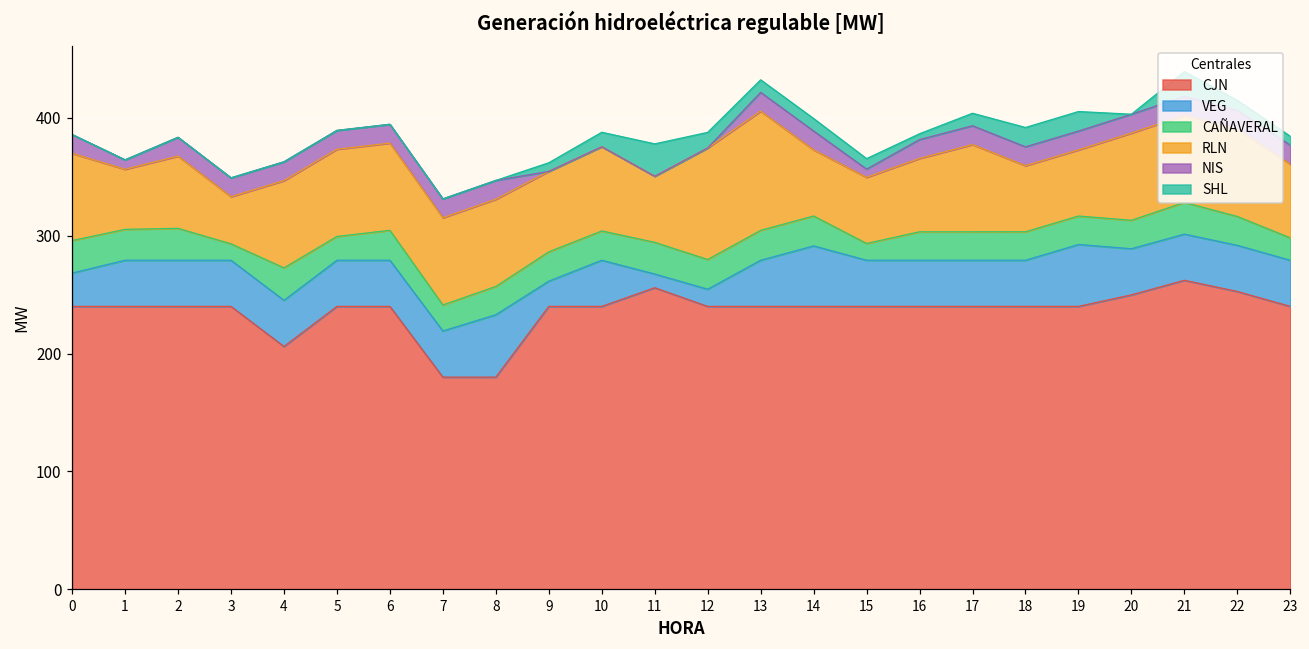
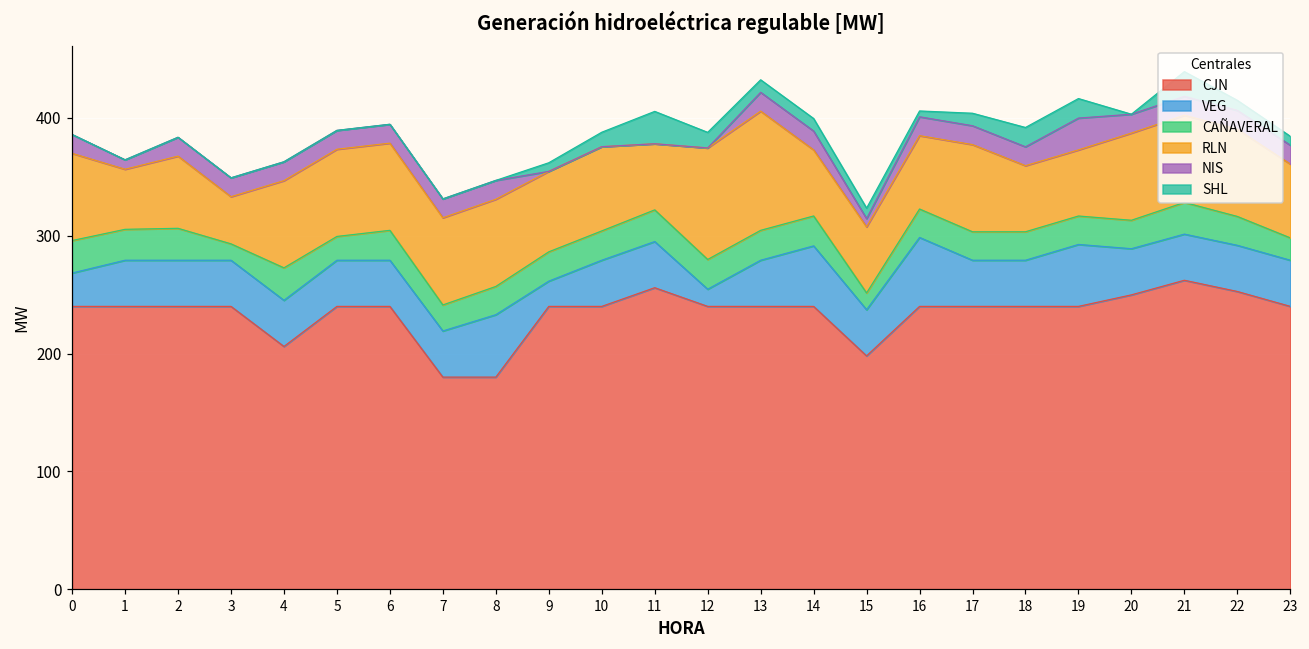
  {
    "CJN": {
      "0": 240,
      "1": 240,
      "2": 240,
      "3": 240,
      "4": 206,
      "5": 240,
      "6": 240,
      "7": 180,
      "8": 180,
      "9": 240,
      "10": 240,
      "11": 256,
      "12": 240,
      "13": 240,
      "14": 240,
-     "15": 240,
+     "15": 198,
      "16": 240,
      "17": 240,
      "18": 240,
      "19": 240,
      "20": 250,
      "21": 262,
      "22": 253,
      "23": 240
    },
    "VEG": {
      "0": 28,
      "1": 39,
      "2": 39,
      "3": 39,
      "4": 39,
      "5": 39,
      "6": 39,
      "7": 39,
      "8": 53,
      "9": 21,
      "10": 39,
-     "11": 12,
+     "11": 39,
      "12": 15,
      "13": 39,
      "14": 51,
      "15": 39,
-     "16": 39,
+     "16": 58,
      "17": 39,
      "18": 39,
      "19": 53,
      "20": 39,
      "21": 39,
      "22": 39,
      "23": 39
    },
    "RLN": {
      "0": 74,
      "1": 51,
      "2": 61,
      "3": 40,
      "4": 74,
      "5": 74,
      "6": 74,
      "7": 74,
      "8": 74,
      "13": 101,
      "14": 56,
      "15": 56,
      "16": 62,
      "17": 74,
      "18": 56,
      "19": 56,
      "20": 74,
      "23": 63
    },
    "NIS": {
      "13": 16,
      "14": 16,
      "15": 7,
      "16": 16,
      "17": 16,
      "18": 16,
-     "19": 16,
+     "19": 27,
      "23": 16
    }
  }
